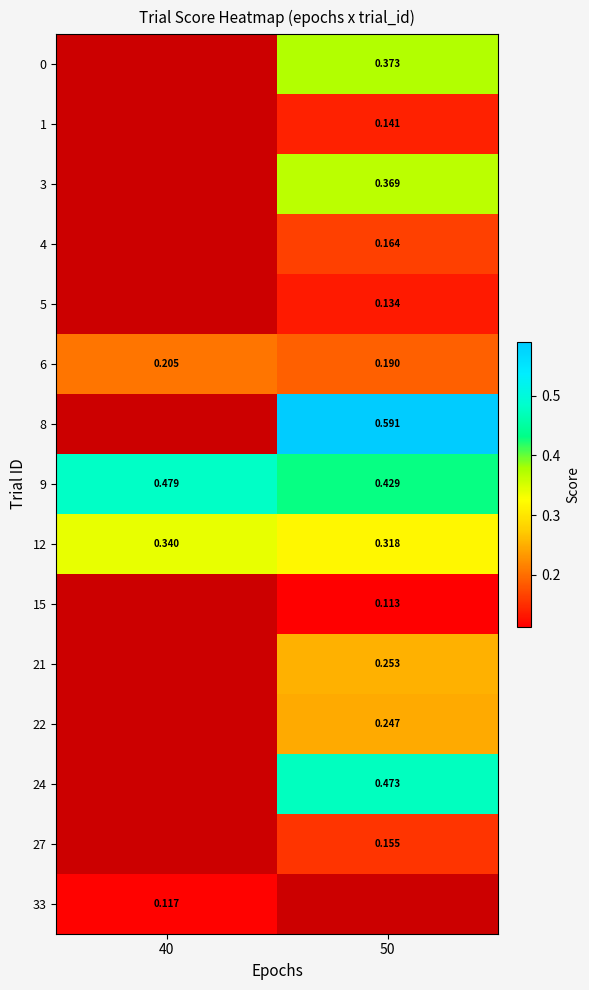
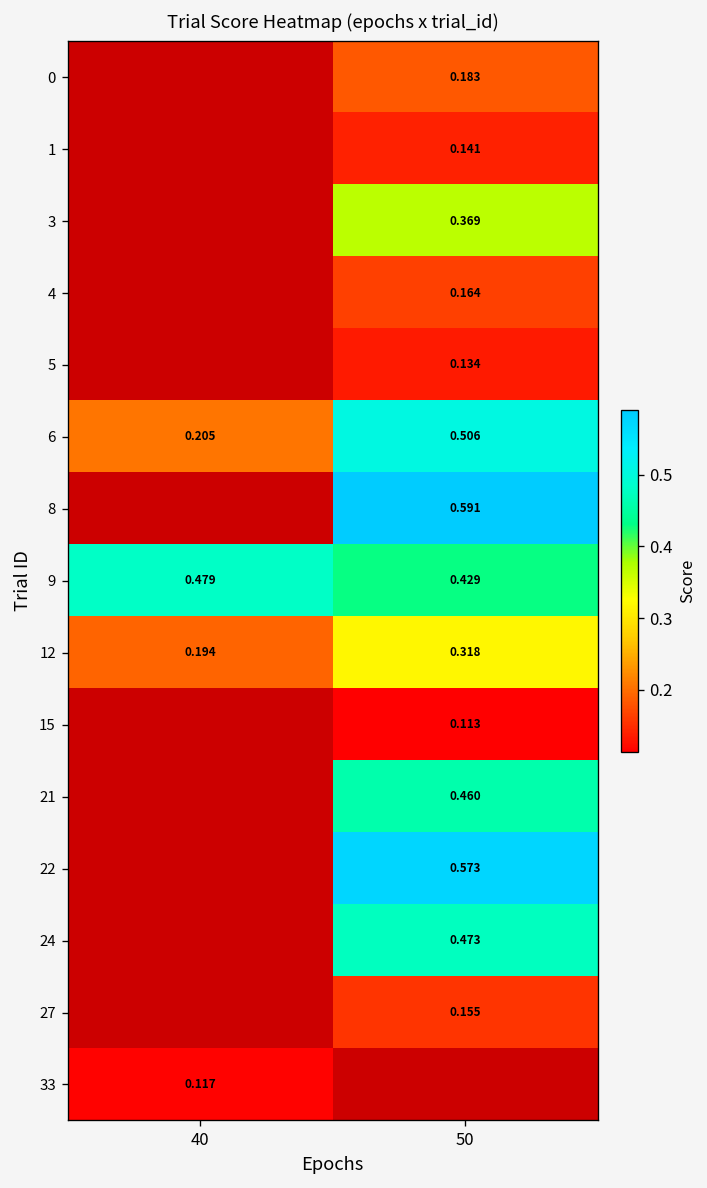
  {
    "0": {
-     "50": 0.373
+     "50": 0.183
    },
    "1": {
      "50": 0.141
    },
    "3": {
      "50": 0.369
    },
    "4": {
      "50": 0.164
    },
    "5": {
      "50": 0.134
    },
    "6": {
      "40": 0.205,
-     "50": 0.190
+     "50": 0.506
    },
    "8": {
      "50": 0.591
    },
    "9": {
      "40": 0.479,
      "50": 0.429
    },
    "12": {
-     "40": 0.340,
+     "40": 0.194,
      "50": 0.318
    },
    "15": {
      "50": 0.113
    },
    "21": {
-     "50": 0.253
+     "50": 0.460
    },
    "22": {
-     "50": 0.247
+     "50": 0.573
    },
    "24": {
      "50": 0.473
    },
    "27": {
      "50": 0.155
    },
    "33": {
      "40": 0.117
    }
  }
